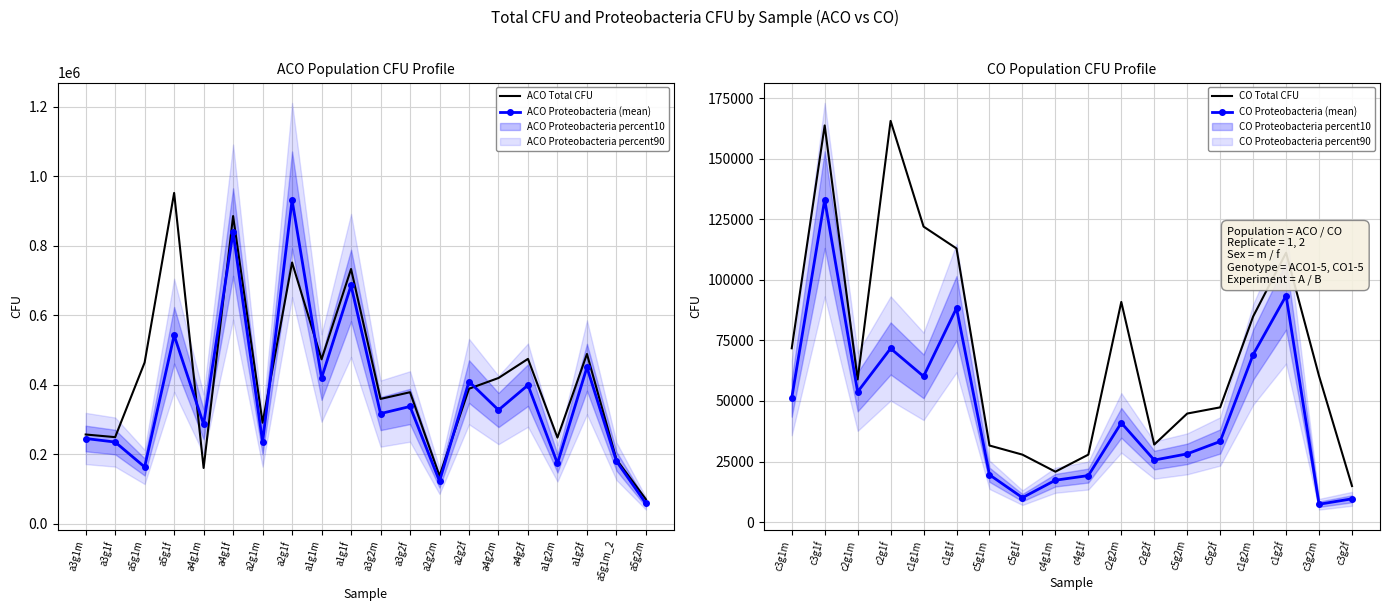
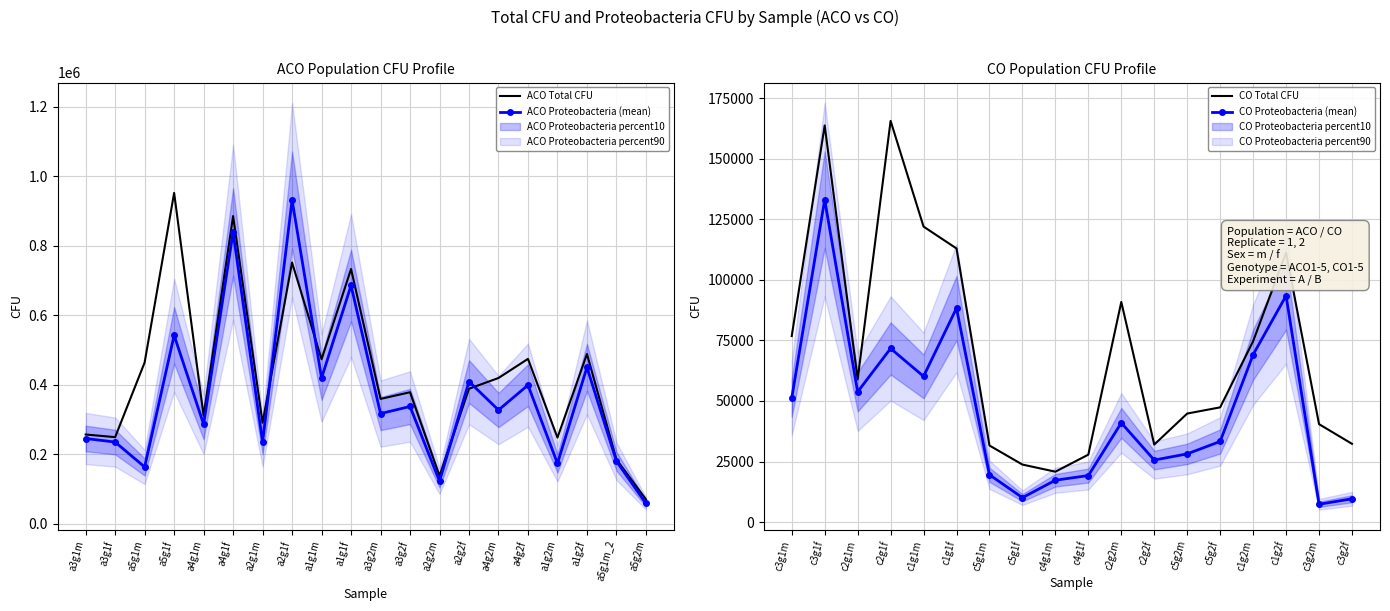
  {
    "ACO Population CFU Profile": {
      "ACO Total CFU": {
        "a3g1m": 260000,
        "a3g1f": 250000,
        "a5g1m": 460000,
        "a5g1f": 950000,
-       "a4g1m": 160000,
+       "a4g1m": 310000,
        "a4g1f": 890000,
        "a2g1m": 290000,
        "a2g1f": 750000,
        "a1g1m": 470000,
        "a1g1f": 730000,
        "a3g2f": 380000,
        "a2g2f": 390000,
        "a4g2f": 470000,
        "a1g2m": 250000,
        "a1g2f": 490000
      }
    },
    "CO Population CFU Profile": {
      "CO Total CFU": {
-       "c3g1m": 72000,
+       "c3g1m": 77000,
        "c3g1f": 164000,
        "c2g1m": 59000,
        "c2g1f": 166000,
        "c1g1m": 122000,
        "c1g1f": 113000,
        "c5g1m": 32000,
-       "c5g1f": 28000,
+       "c5g1f": 24000,
        "c4g1f": 28000,
        "c2g2m": 91000,
        "c2g2f": 32000,
        "c5g2m": 45000,
        "c5g2f": 47000,
-       "c1g2m": 85000,
+       "c1g2m": 75000,
        "c1g2f": 111000,
-       "c3g2m": 60000,
-       "c3g2f": 15000
+       "c3g2m": 40000,
+       "c3g2f": 32000
      }
    }
  }
